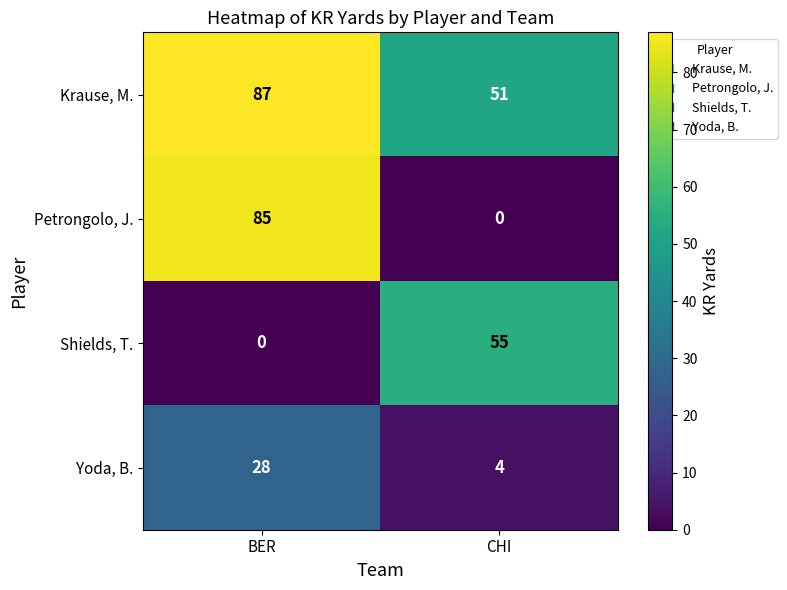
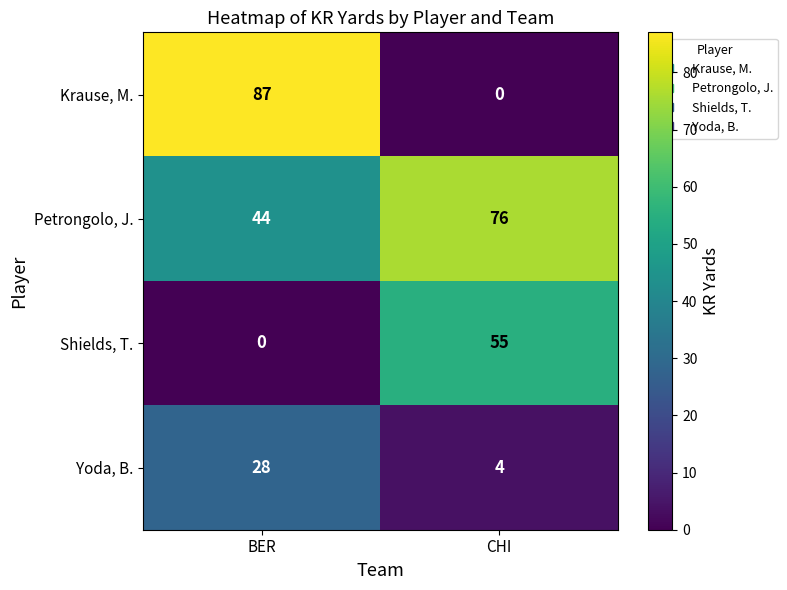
  {
    "Krause, M.": {
      "BER": 87,
-     "CHI": 51
+     "CHI": 0
    },
    "Petrongolo, J.": {
-     "BER": 85,
-     "CHI": 0
+     "BER": 44,
+     "CHI": 76
    },
    "Shields, T.": {
      "BER": 0,
      "CHI": 55
    },
    "Yoda, B.": {
      "BER": 28,
      "CHI": 4
    }
  }
